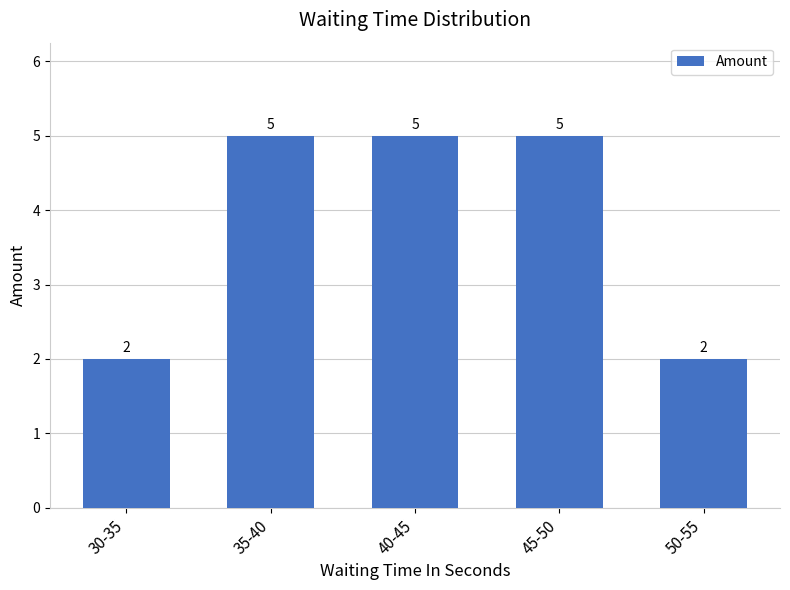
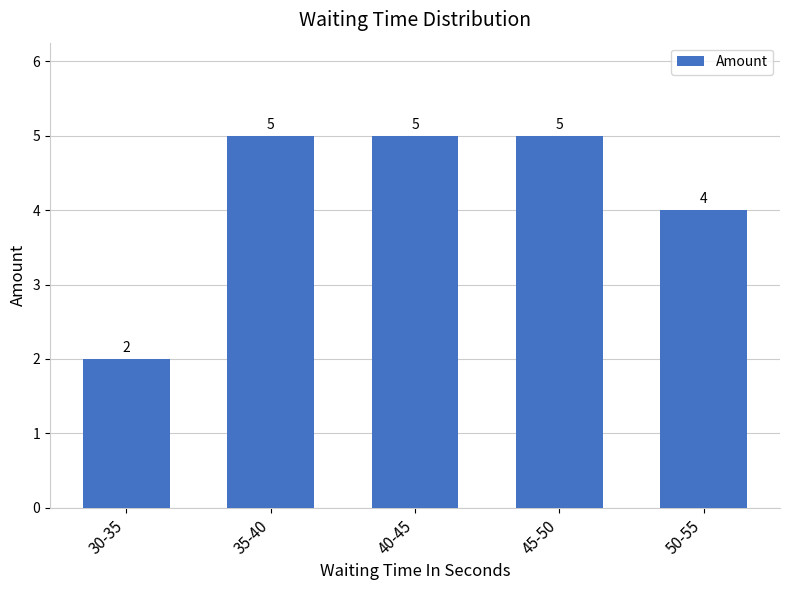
  {
    "30-35": 2,
    "35-40": 5,
    "40-45": 5,
    "45-50": 5,
-   "50-55": 2
+   "50-55": 4
  }
